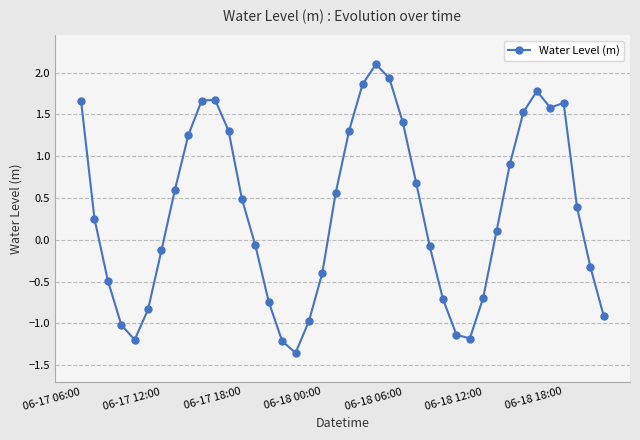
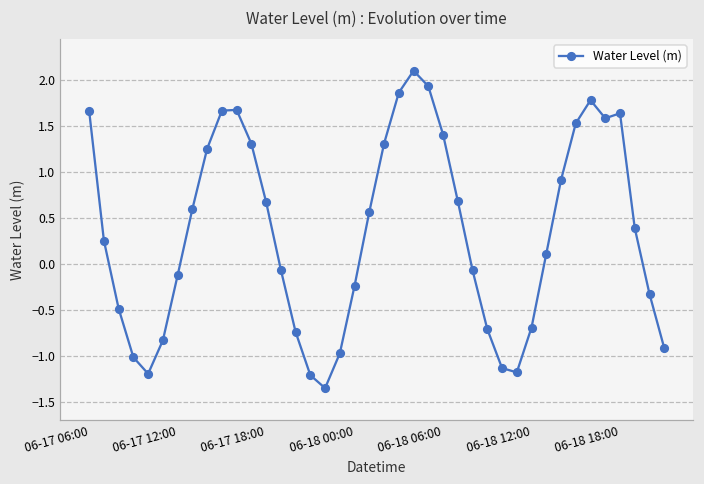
  {
    "06-17 06:00": 1.7,
    "06-17 12:00": -0.1,
-   "06-17 18:00": 0.5,
-   "06-18 00:00": -0.4,
+   "06-17 18:00": 0.7,
+   "06-18 00:00": -0.2,
    "06-18 06:00": 1.4,
    "06-18 12:00": -0.7,
    "06-18 18:00": 1.6
  }
